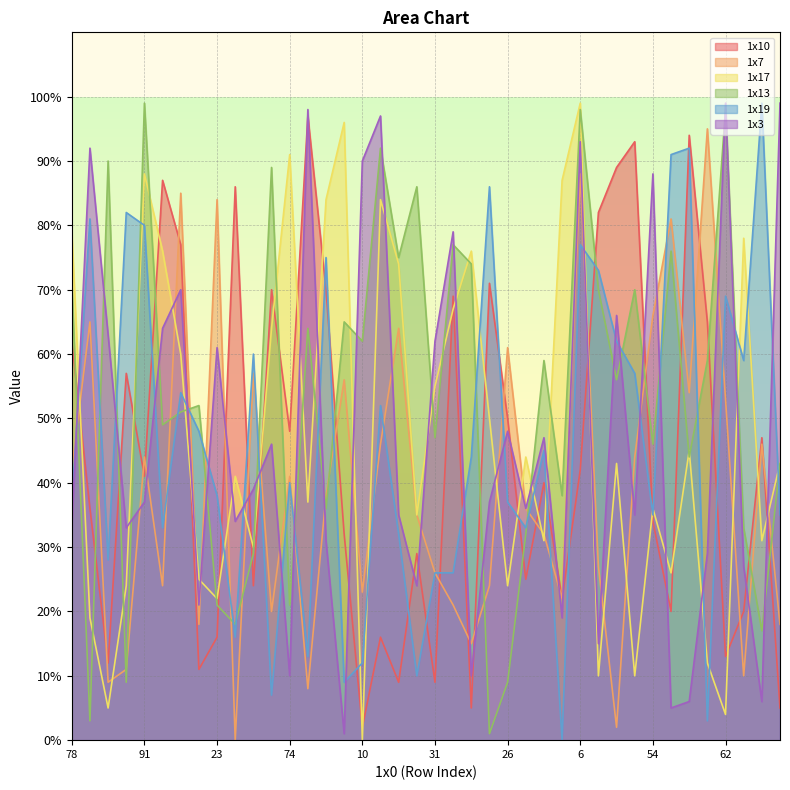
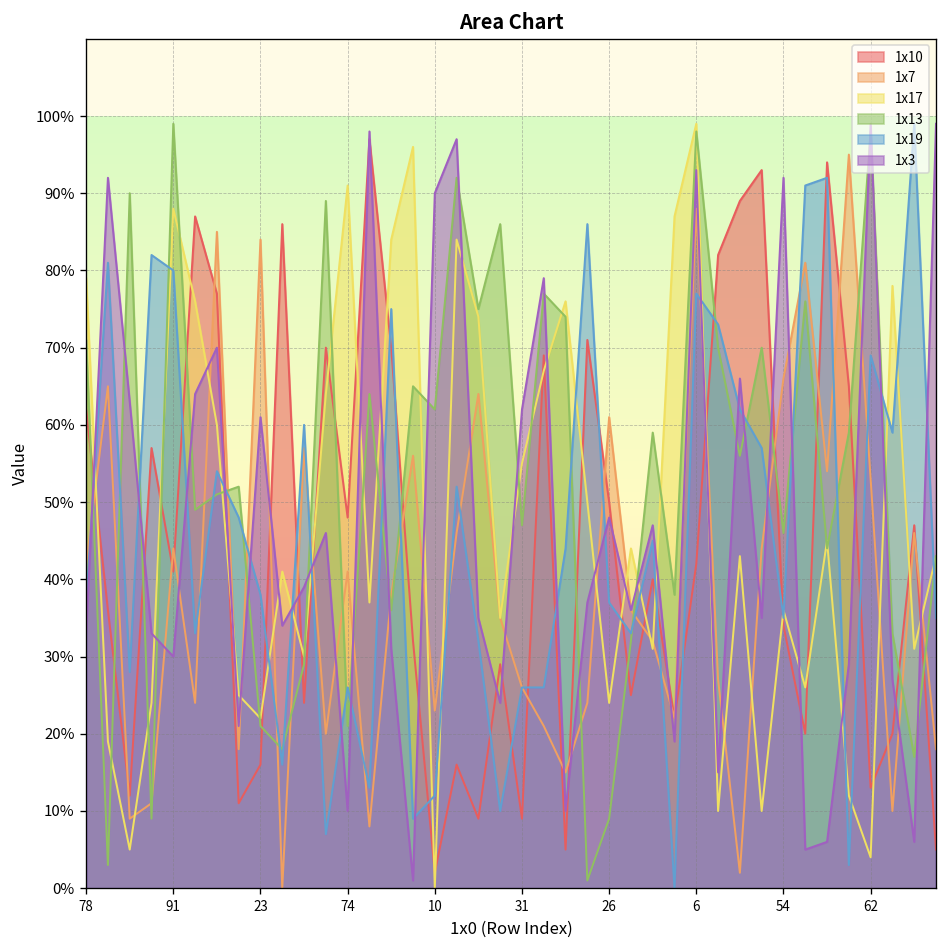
  {
    "1x13": {
      "78": "71%",
      "91": "99%",
      "74": "21%",
      "54": "46%"
    },
    "1x19": {
      "78": "37%",
      "91": "80%",
-     "74": "40%",
+     "74": "26%",
      "54": "35%",
      "62": "69%"
    },
    "1x3": {
      "78": "33%",
-     "91": "37%",
+     "91": "30%",
      "74": "10%",
-     "54": "88%"
+     "54": "92%"
    }
  }
